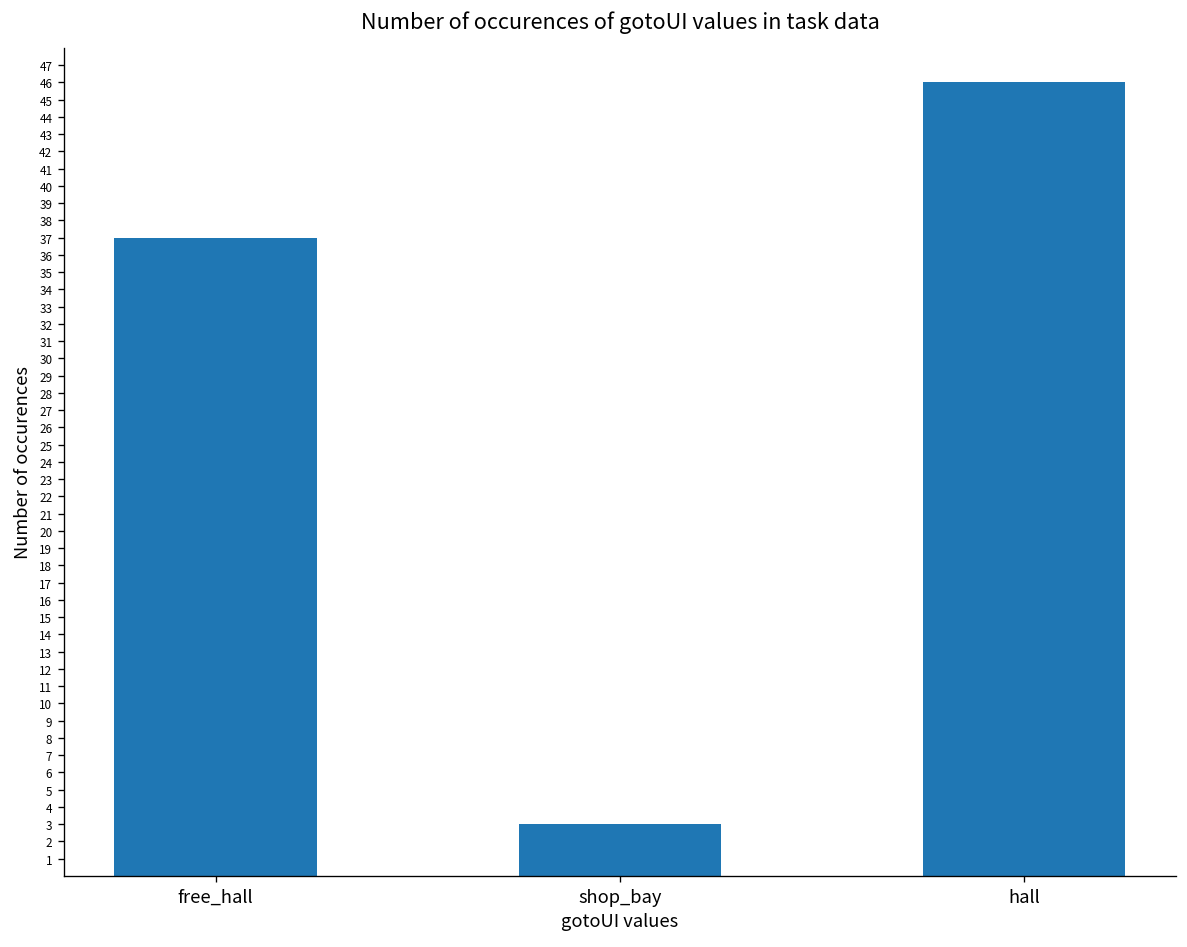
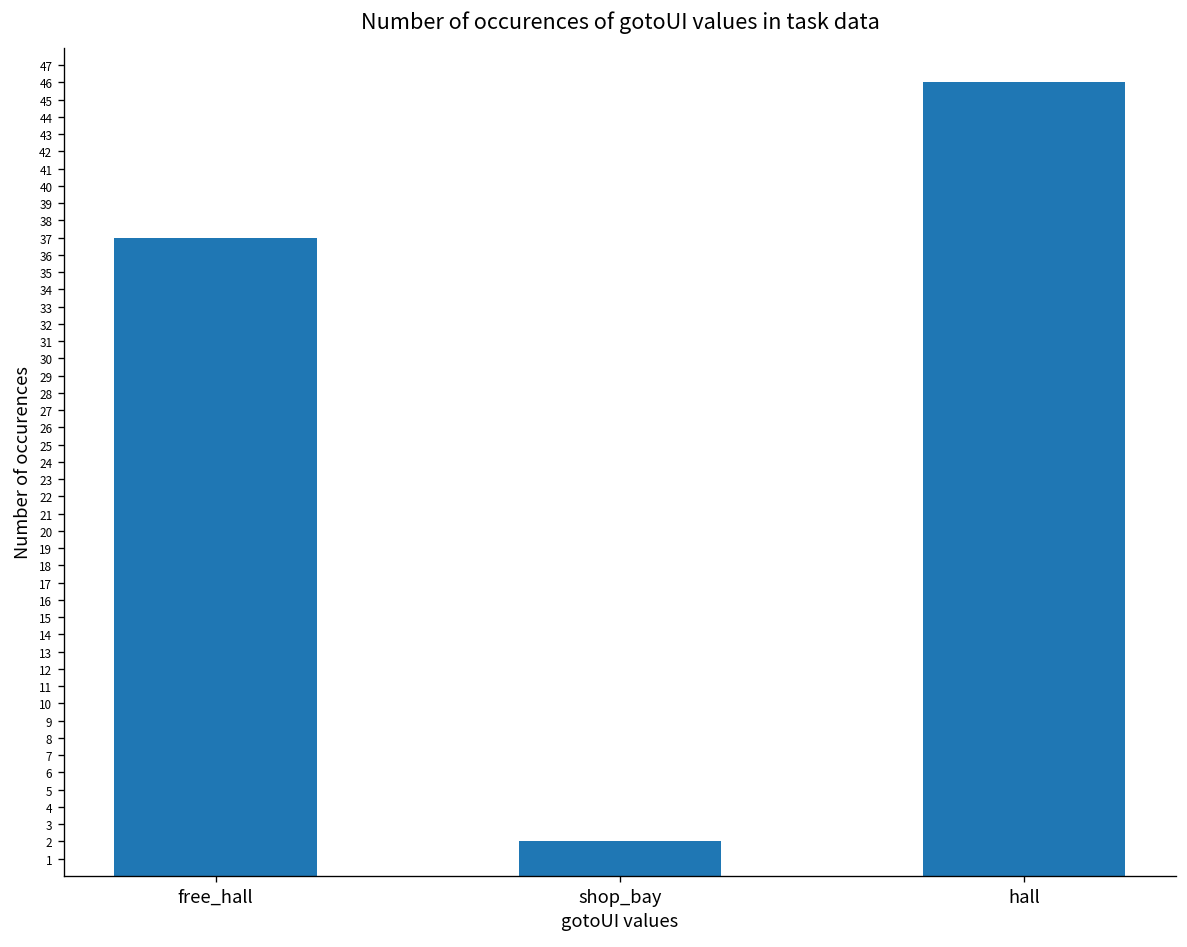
  {
    "free_hall": 37,
-   "shop_bay": 3,
+   "shop_bay": 2,
    "hall": 46
  }
